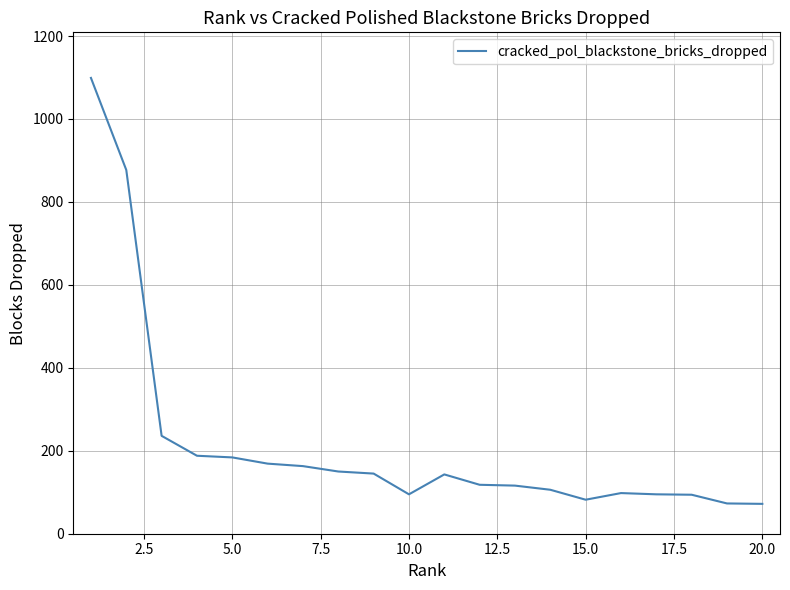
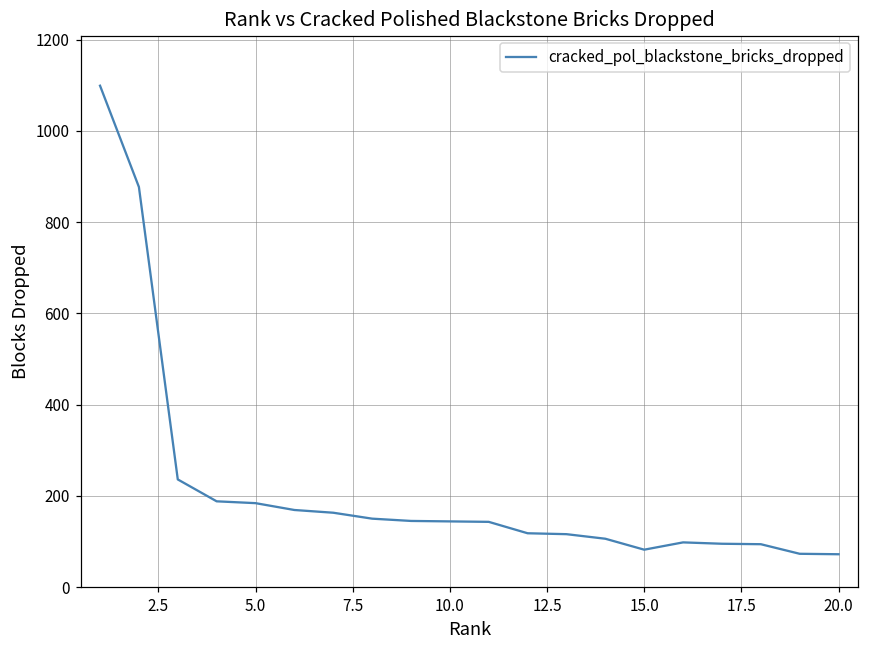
  {
    "5.0": 180,
-   "10.0": 100,
+   "10.0": 140,
    "15.0": 80,
    "20.0": 70
  }
